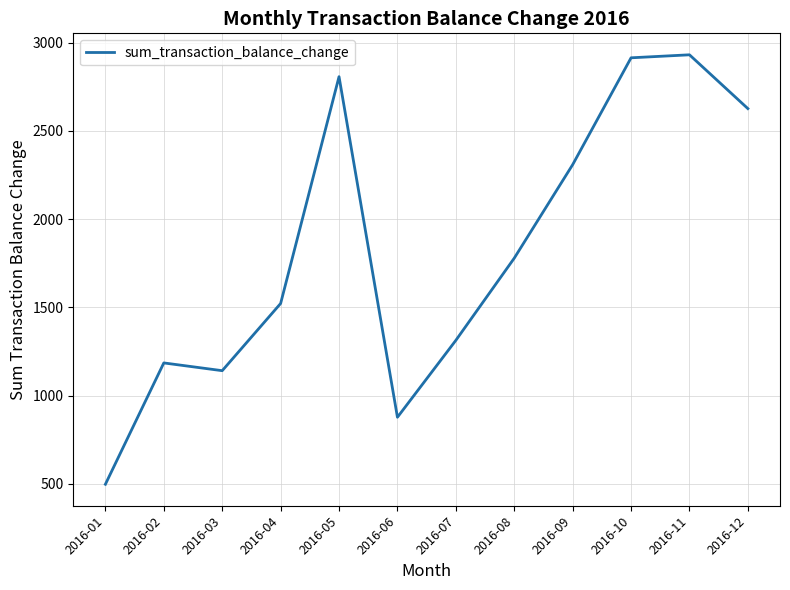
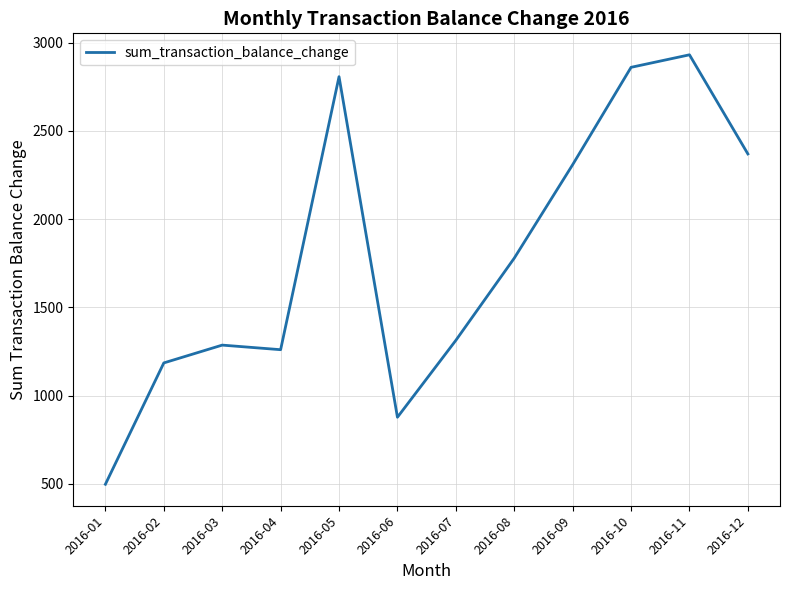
  {
    "2016-01": 500,
    "2016-02": 1190,
-   "2016-03": 1140,
-   "2016-04": 1520,
+   "2016-03": 1290,
+   "2016-04": 1260,
    "2016-05": 2810,
    "2016-06": 880,
    "2016-07": 1310,
    "2016-08": 1780,
    "2016-09": 2310,
-   "2016-10": 2920,
+   "2016-10": 2860,
    "2016-11": 2930,
-   "2016-12": 2630
+   "2016-12": 2370
  }
